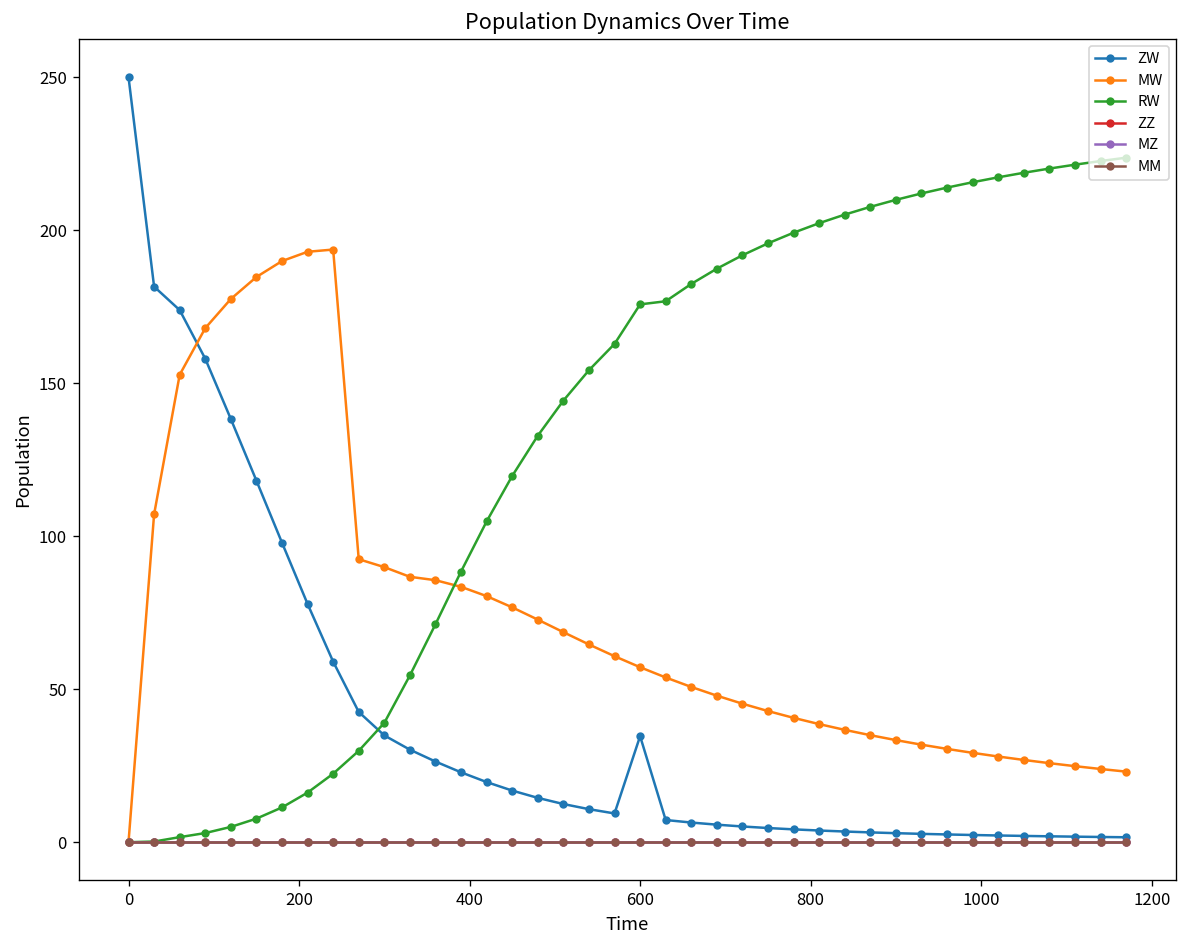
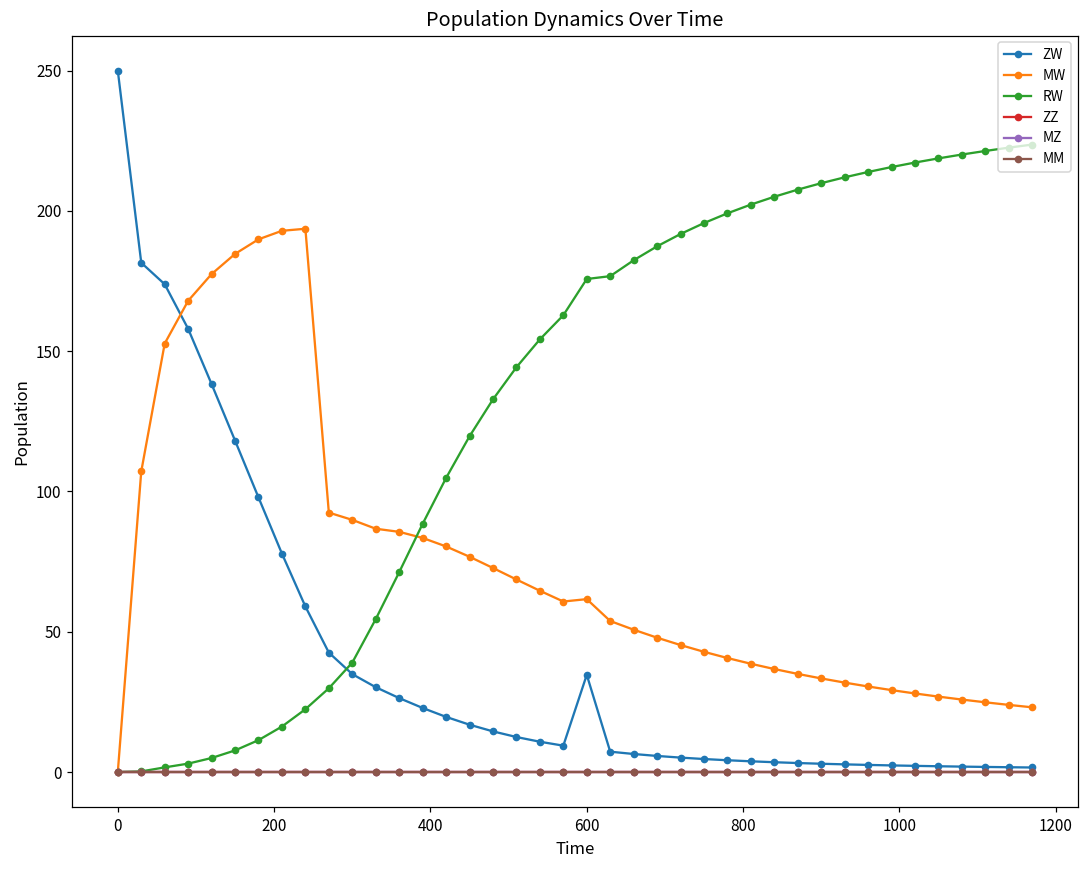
  {
    "ZW": {
      "0": 250,
      "600": 35
    },
    "MW": {
-     "600": 57
+     "600": 62
    },
    "RW": {
      "600": 176
    },
    "MM": {
      "600": 0
    }
  }
